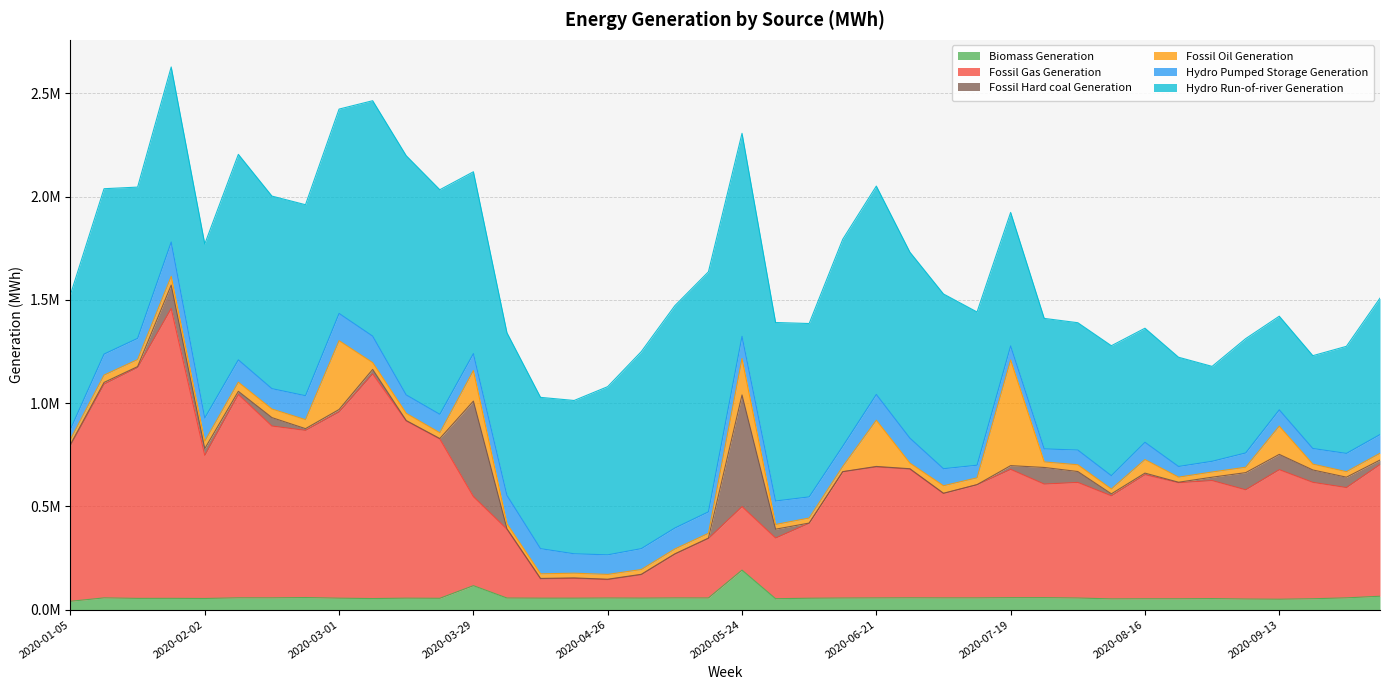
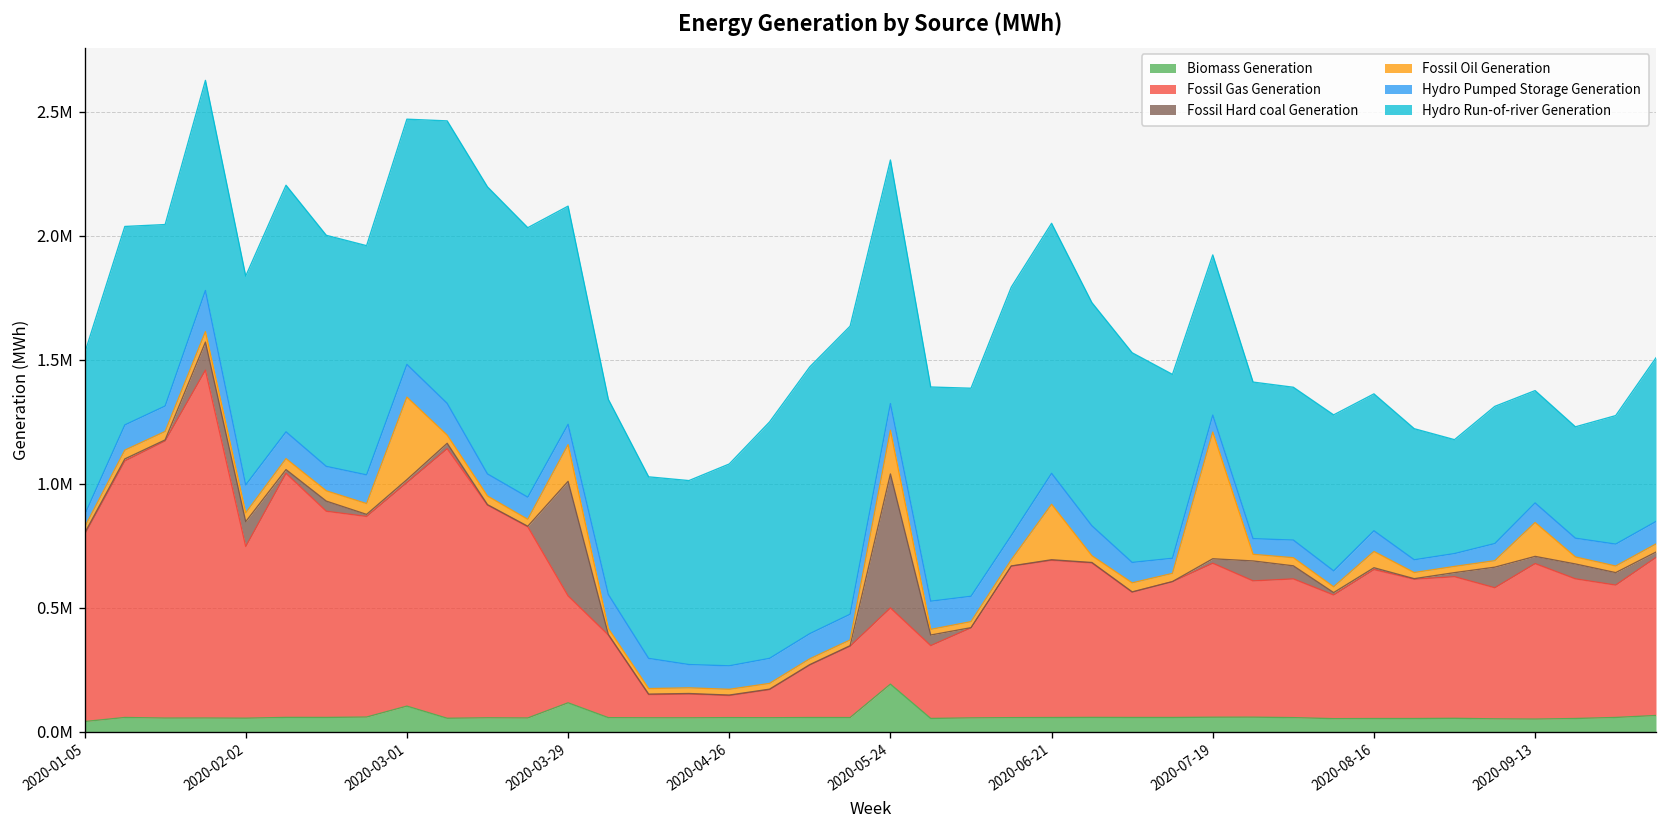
  {
    "Biomass Generation": {
      "2020-01-05": 40000,
      "2020-02-02": 50000,
-     "2020-03-01": 60000,
+     "2020-03-01": 100000,
      "2020-03-29": 120000,
      "2020-04-26": 60000,
      "2020-05-24": 190000,
      "2020-06-21": 60000,
      "2020-07-19": 60000,
      "2020-08-16": 50000,
      "2020-09-13": 50000
    },
    "Fossil Gas Generation": {
      "2020-02-02": 690000,
      "2020-03-29": 430000,
      "2020-05-24": 310000,
      "2020-07-19": 620000,
      "2020-09-13": 630000
    },
    "Fossil Hard coal Generation": {
-     "2020-02-02": 30000,
+     "2020-02-02": 100000,
      "2020-03-29": 460000,
      "2020-05-24": 540000,
      "2020-07-19": 20000,
-     "2020-09-13": 70000
+     "2020-09-13": 30000
    },
    "Fossil Oil Generation": {
      "2020-01-05": 20000,
      "2020-02-02": 40000,
      "2020-03-01": 330000,
      "2020-03-29": 150000,
      "2020-04-26": 20000,
      "2020-05-24": 180000,
      "2020-06-21": 220000,
      "2020-07-19": 510000,
      "2020-08-16": 70000,
      "2020-09-13": 140000
    }
  }
